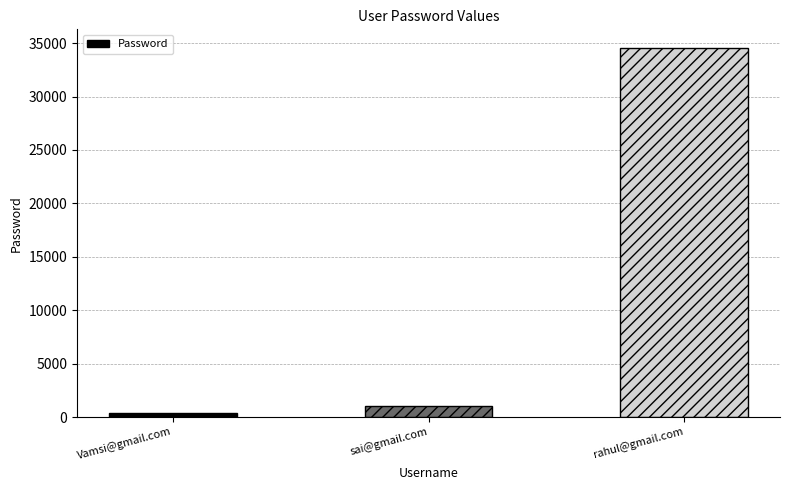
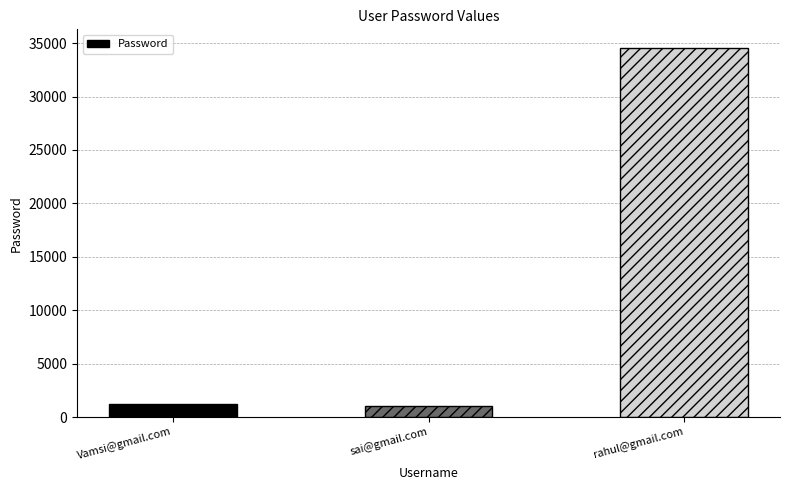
  {
-   "Vamsi@gmail.com": 400,
+   "Vamsi@gmail.com": 1200,
    "sai@gmail.com": 1100,
    "rahul@gmail.com": 34600
  }
